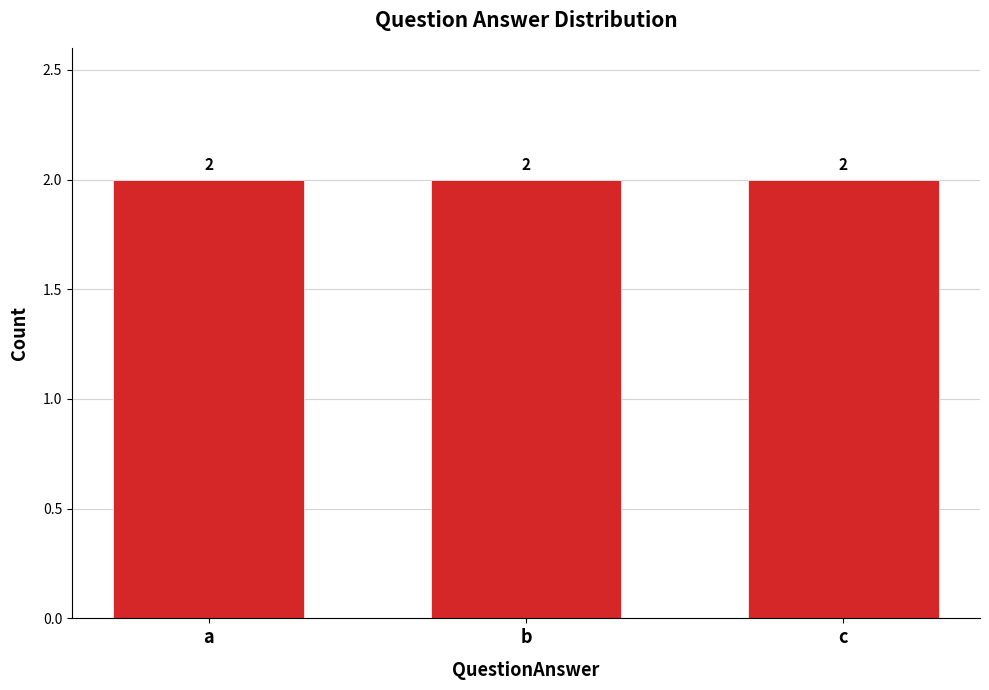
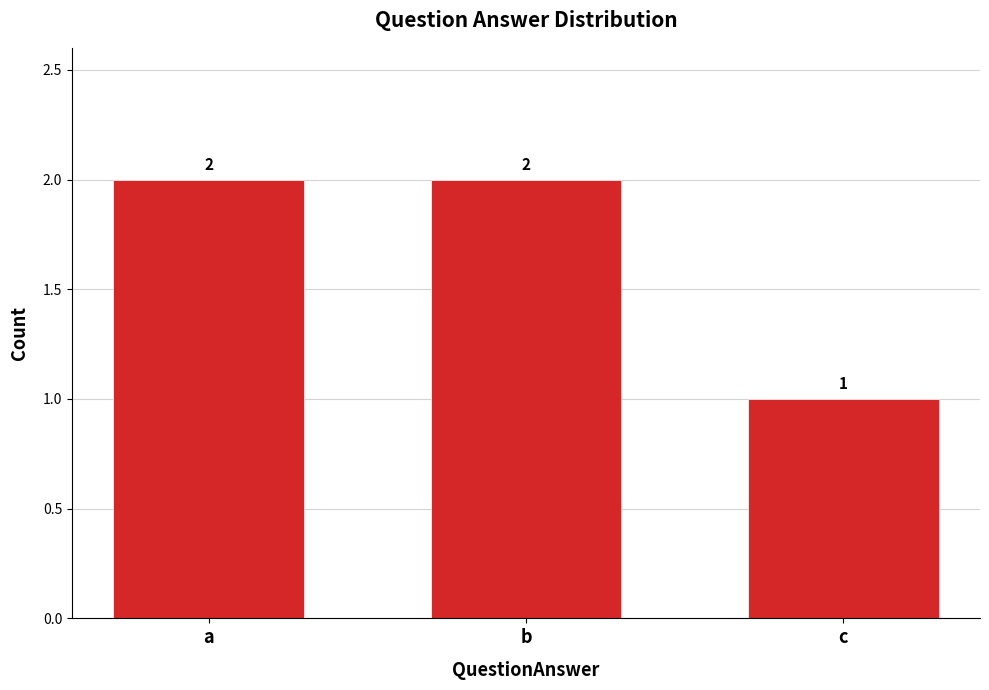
  {
    "a": 2,
    "b": 2,
-   "c": 2
+   "c": 1
  }
